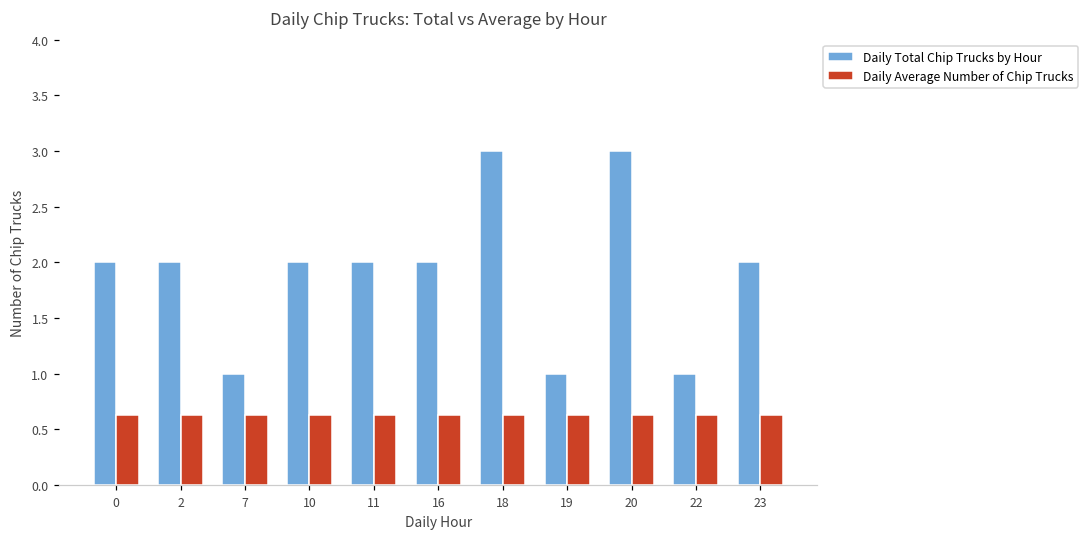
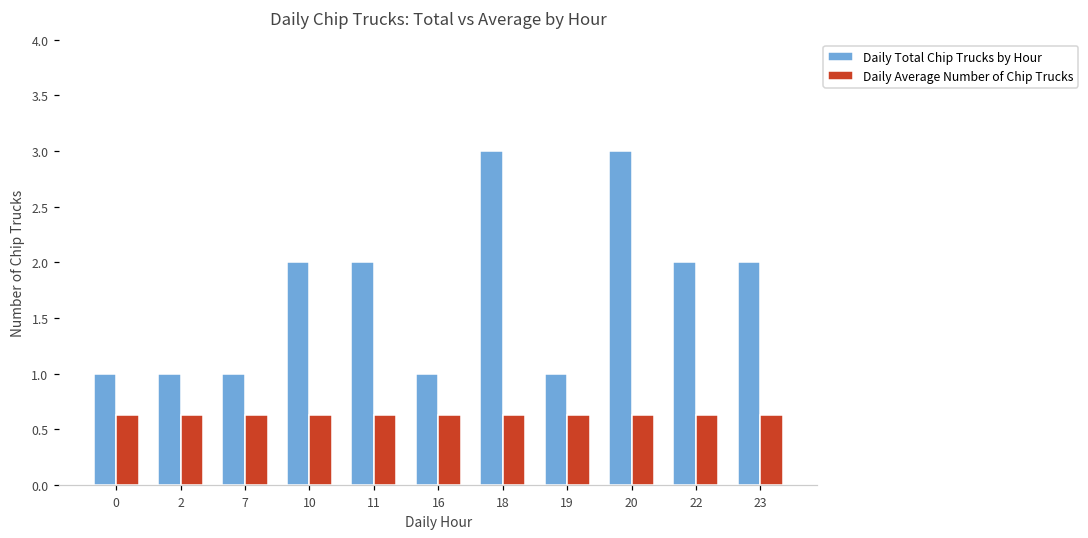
  {
    "Daily Total Chip Trucks by Hour": {
-     "0": 2,
-     "2": 2,
+     "0": 1,
+     "2": 1,
      "7": 1,
      "10": 2,
      "11": 2,
-     "16": 2,
+     "16": 1,
      "18": 3,
      "19": 1,
      "20": 3,
-     "22": 1,
+     "22": 2,
      "23": 2
    },
    "Daily Average Number of Chip Trucks": {
      "0": 0.63,
      "2": 0.63,
      "7": 0.63,
      "10": 0.63,
      "11": 0.63,
      "16": 0.63,
      "18": 0.63,
      "19": 0.63,
      "20": 0.63,
      "22": 0.63,
      "23": 0.63
    }
  }
